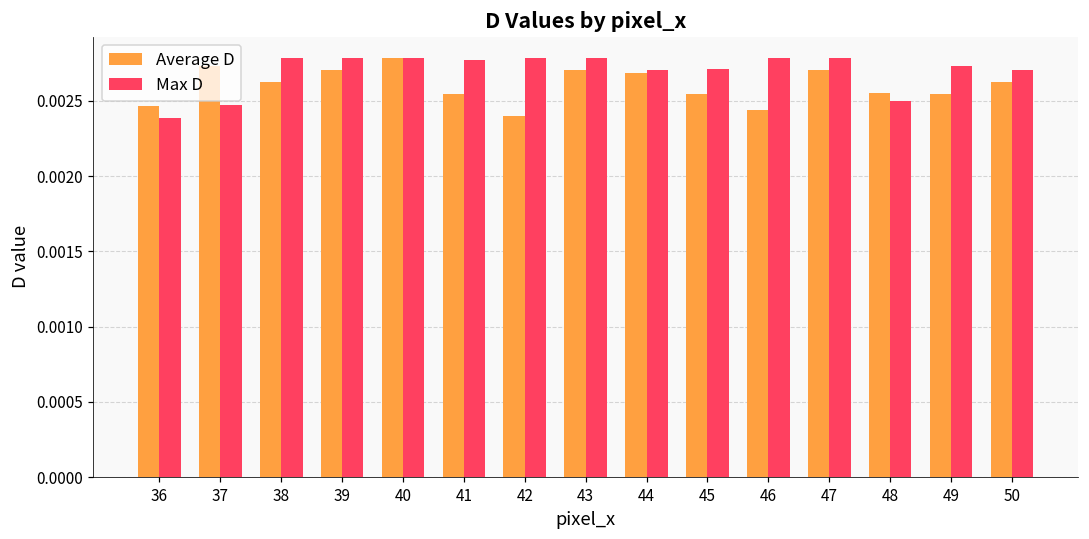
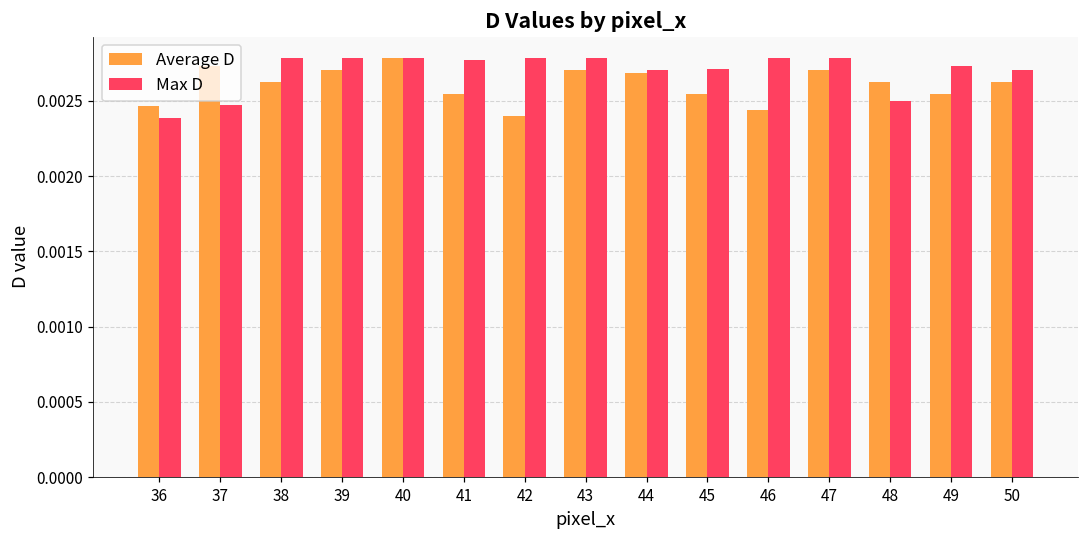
  {
    "Average D": {
      "36": 0.00247,
      "38": 0.00262,
      "39": 0.00270,
      "40": 0.00279,
      "41": 0.00254,
      "42": 0.00240,
      "43": 0.00270,
      "44": 0.00269,
      "45": 0.00254,
      "46": 0.00244,
      "47": 0.00270,
-     "48": 0.00255,
+     "48": 0.00262,
      "49": 0.00254,
      "50": 0.00262
    },
    "Max D": {
      "36": 0.00239,
      "37": 0.00247,
      "38": 0.00279,
      "39": 0.00279,
      "40": 0.00279,
      "41": 0.00277,
      "42": 0.00279,
      "43": 0.00279,
      "44": 0.00270,
      "45": 0.00271,
      "46": 0.00279,
      "47": 0.00279,
      "48": 0.00250,
      "49": 0.00273,
      "50": 0.00270
    }
  }
